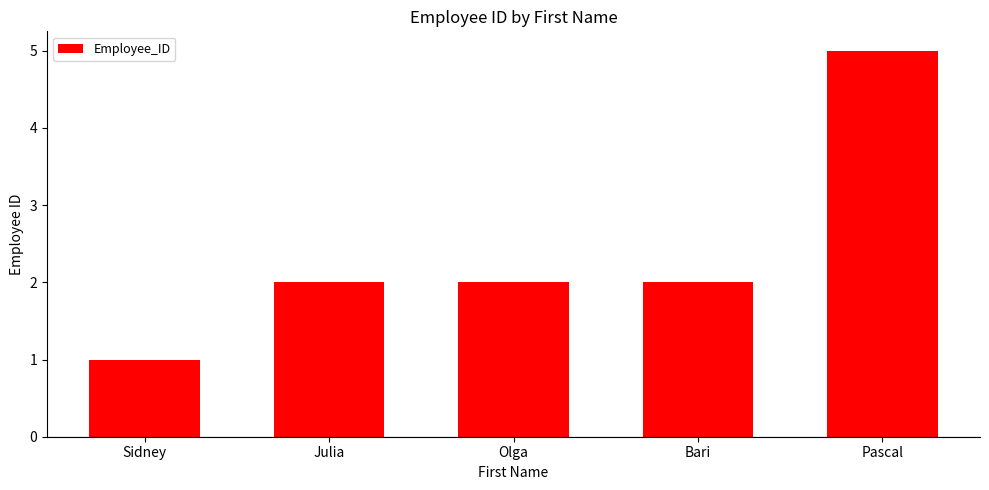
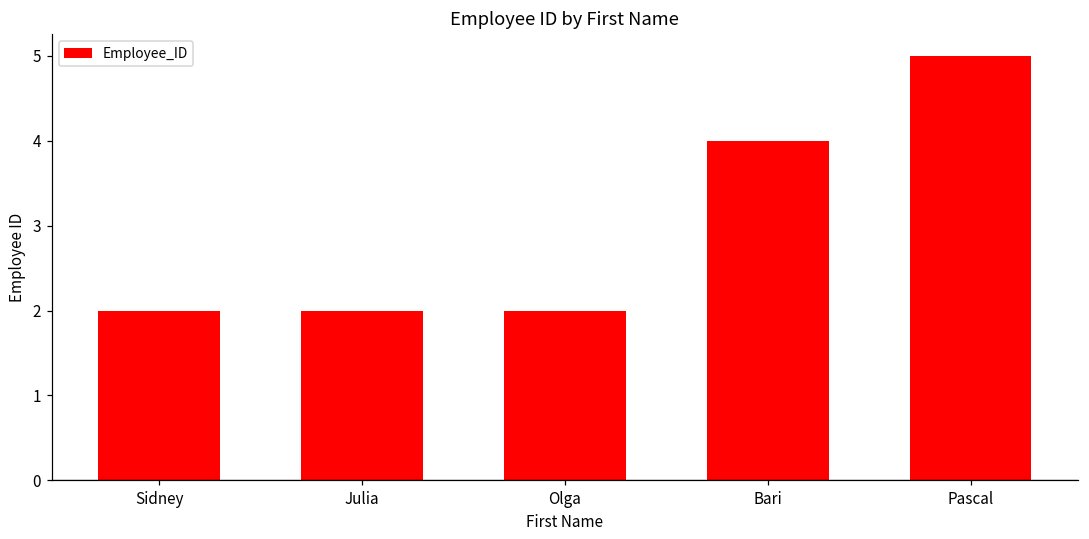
  {
-   "Sidney": 1,
+   "Sidney": 2,
    "Julia": 2,
    "Olga": 2,
-   "Bari": 2,
+   "Bari": 4,
    "Pascal": 5
  }
